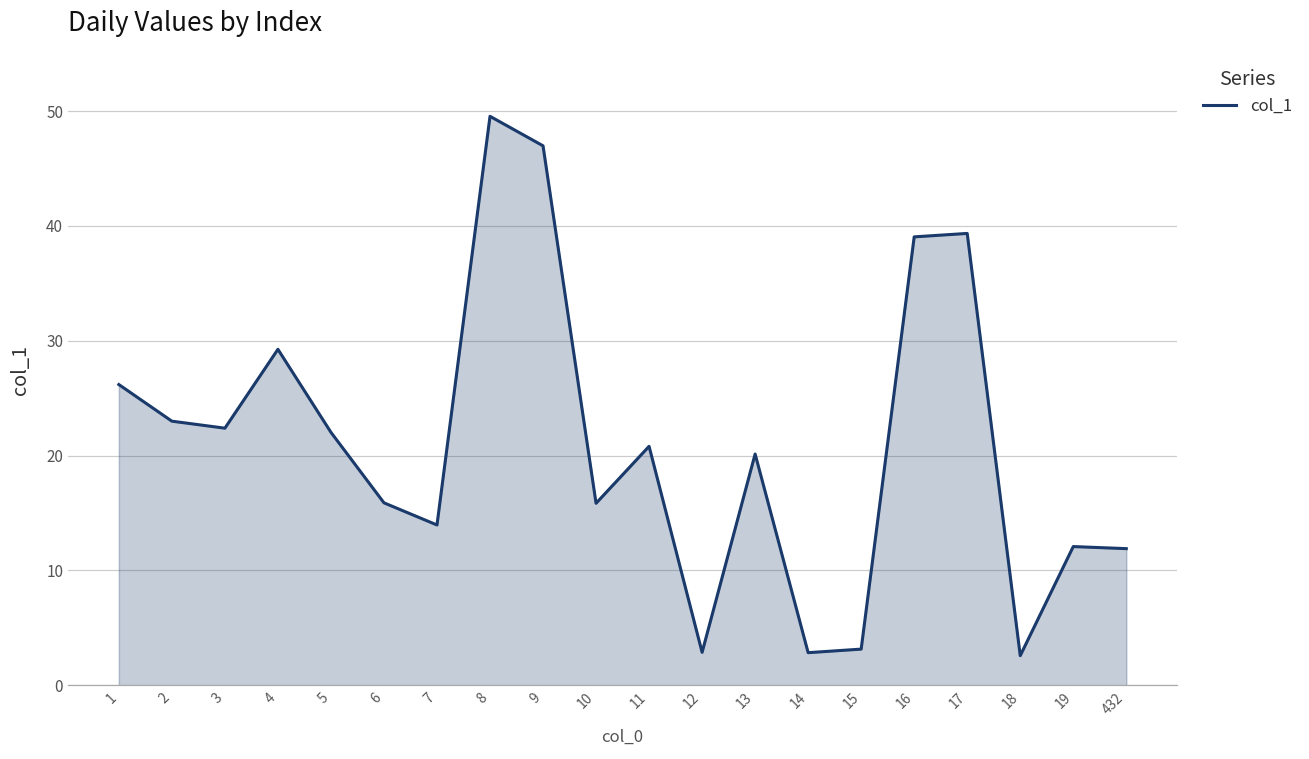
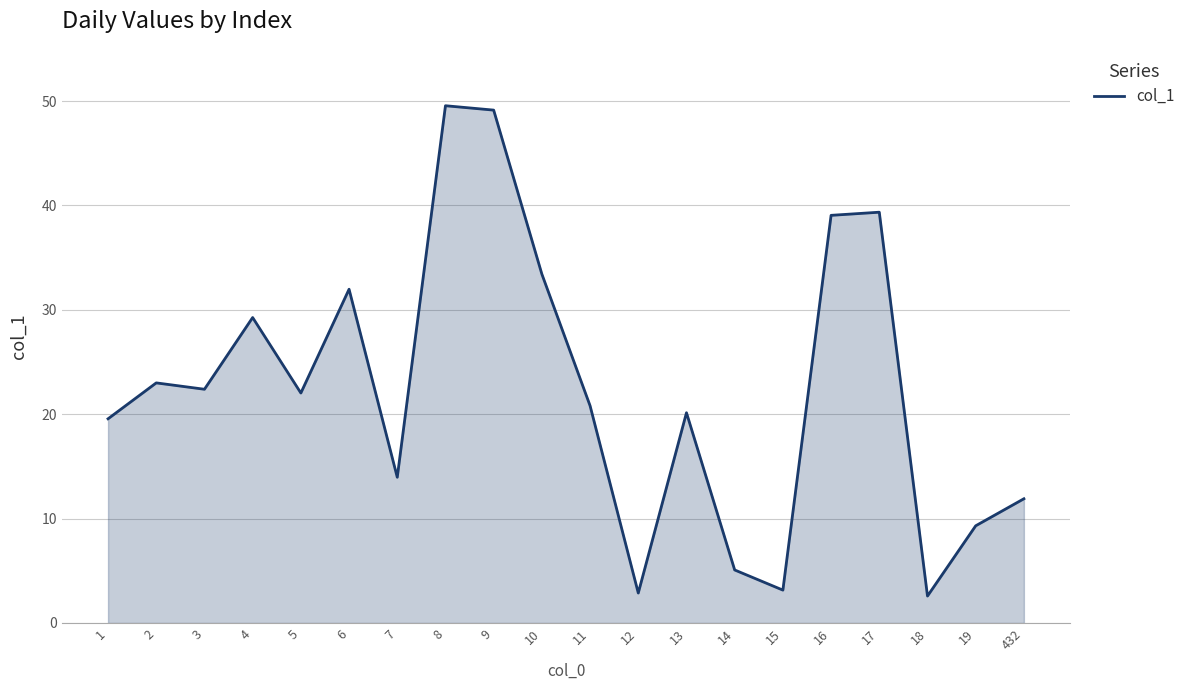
  {
-   "1": 26.2,
+   "1": 19.6,
    "2": 23.0,
    "3": 22.4,
    "4": 29.3,
    "5": 22.0,
-   "6": 15.9,
+   "6": 32.0,
    "7": 14.0,
    "8": 49.6,
-   "9": 47.0,
-   "10": 15.9,
+   "9": 49.1,
+   "10": 33.4,
    "11": 20.8,
    "12": 2.9,
    "13": 20.1,
-   "14": 2.8,
+   "14": 5.1,
    "15": 3.2,
    "16": 39.1,
    "17": 39.4,
    "18": 2.6,
-   "19": 12.1,
+   "19": 9.3,
    "432": 11.9
  }
